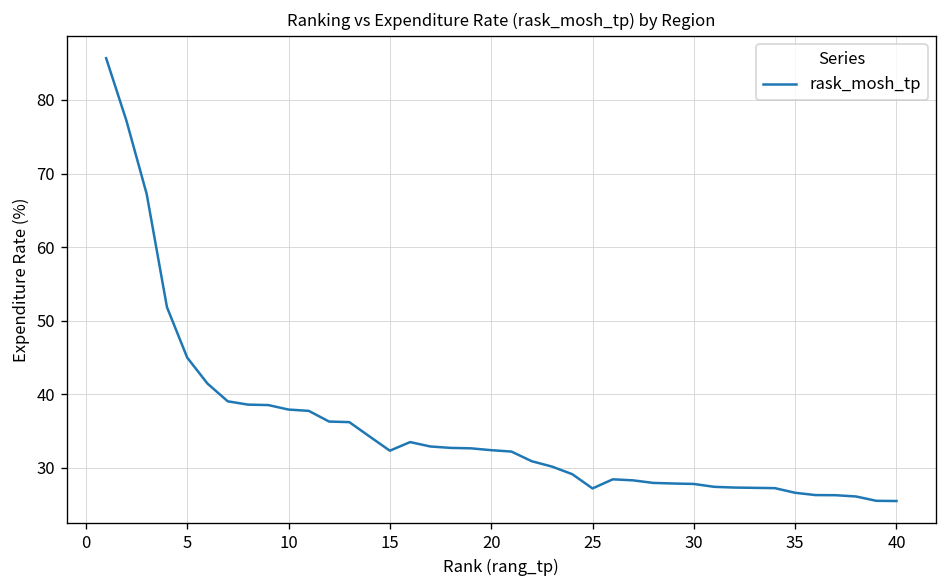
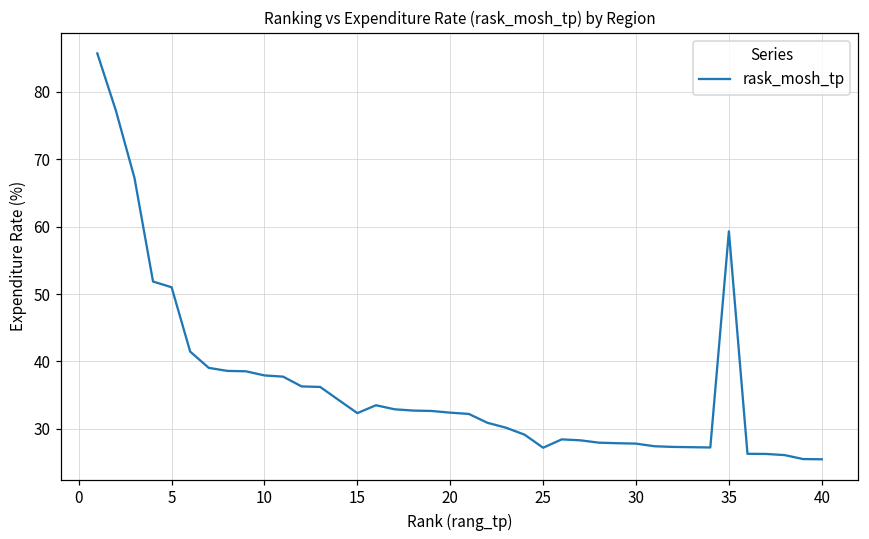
  {
-   "5": 45,
+   "5": 51,
    "10": 38,
    "15": 32,
    "20": 32,
    "25": 27,
    "30": 28,
-   "35": 27,
+   "35": 59,
    "40": 26
  }
